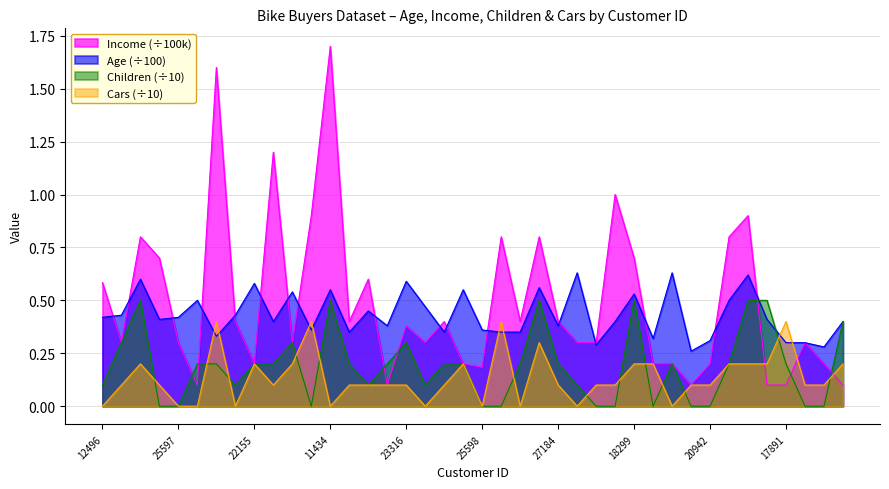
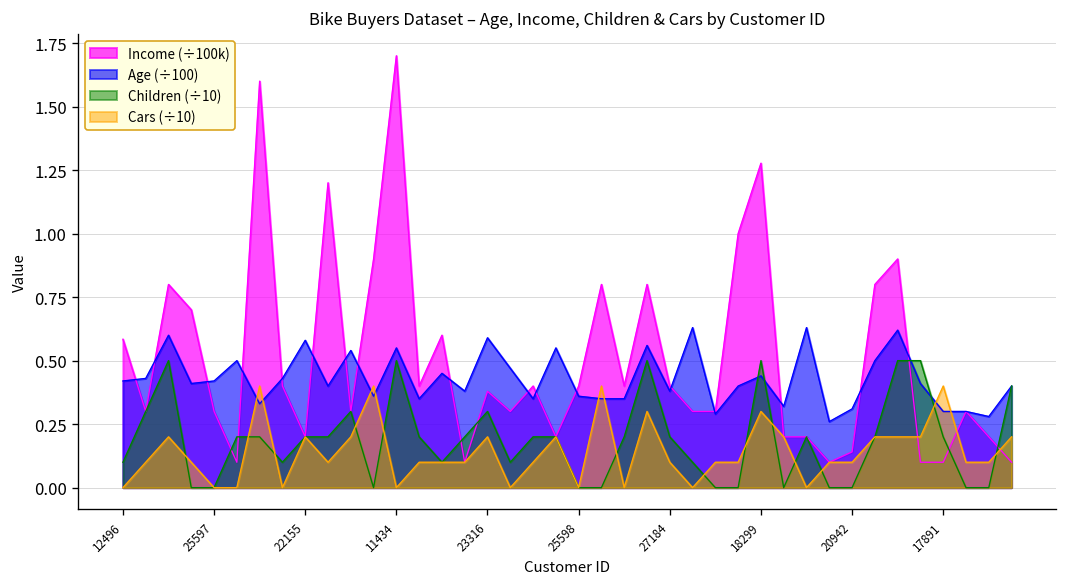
  {
    "Income (÷100k)": {
      "12496": 0.58,
      "25597": 0.30,
      "11434": 1.70,
      "23316": 0.38,
-     "25598": 0.18,
+     "25598": 0.40,
      "27184": 0.40,
-     "18299": 0.70,
-     "20942": 0.20,
+     "18299": 1.28,
+     "20942": 0.14,
      "17891": 0.10
    },
    "Age (÷100)": {
      "12496": 0.42,
      "25597": 0.42,
      "22155": 0.58,
      "11434": 0.55,
      "23316": 0.59,
      "25598": 0.36,
      "27184": 0.38,
-     "18299": 0.53,
+     "18299": 0.44,
      "20942": 0.31,
      "17891": 0.30
    },
    "Children (÷10)": {
      "12496": 0.10,
      "11434": 0.50,
      "23316": 0.30,
      "27184": 0.20,
      "18299": 0.50,
      "20942": 0.00,
      "17891": 0.20
    },
    "Cars (÷10)": {
      "12496": 0.00,
      "11434": 0.00,
-     "23316": 0.10,
+     "23316": 0.20,
      "27184": 0.10,
-     "18299": 0.20,
+     "18299": 0.30,
      "20942": 0.10,
      "17891": 0.40
    }
  }
